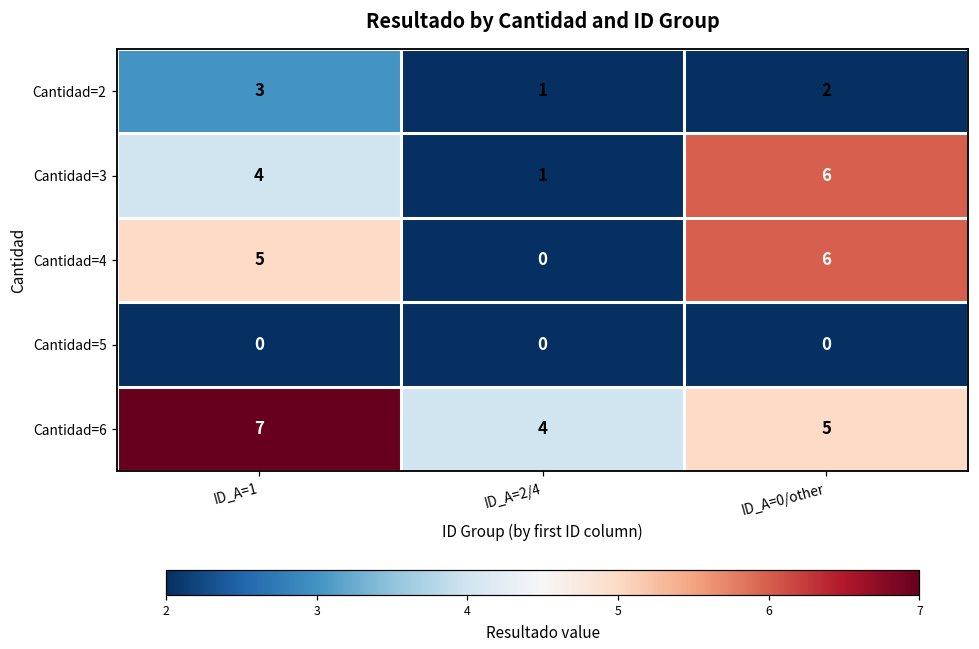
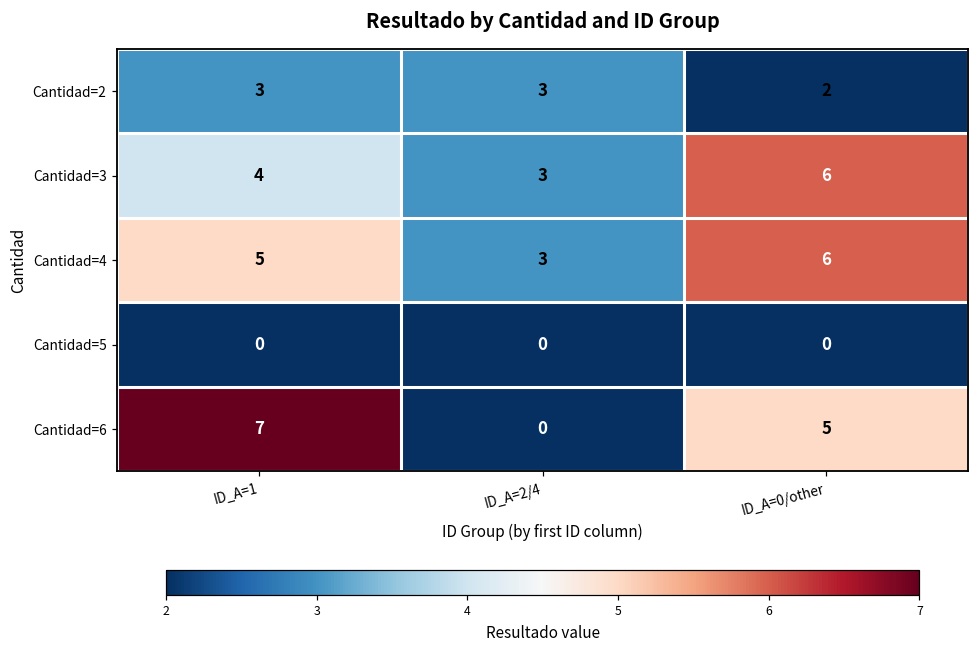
  {
    "Cantidad=2": {
      "ID_A=1": 3,
-     "ID_A=2/4": 1,
+     "ID_A=2/4": 3,
      "ID_A=0/other": 2
    },
    "Cantidad=3": {
      "ID_A=1": 4,
-     "ID_A=2/4": 1,
+     "ID_A=2/4": 3,
      "ID_A=0/other": 6
    },
    "Cantidad=4": {
      "ID_A=1": 5,
-     "ID_A=2/4": 0,
+     "ID_A=2/4": 3,
      "ID_A=0/other": 6
    },
    "Cantidad=5": {
      "ID_A=1": 0,
      "ID_A=2/4": 0,
      "ID_A=0/other": 0
    },
    "Cantidad=6": {
      "ID_A=1": 7,
-     "ID_A=2/4": 4,
+     "ID_A=2/4": 0,
      "ID_A=0/other": 5
    }
  }
